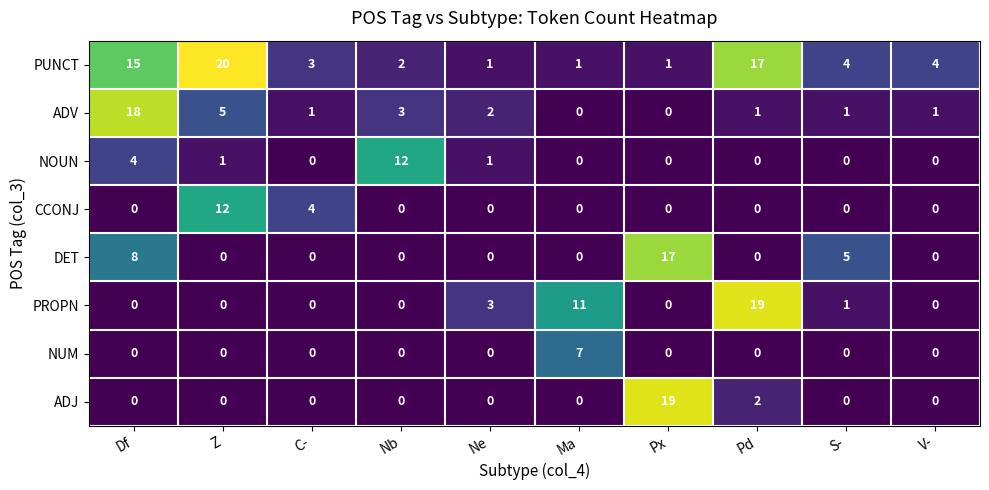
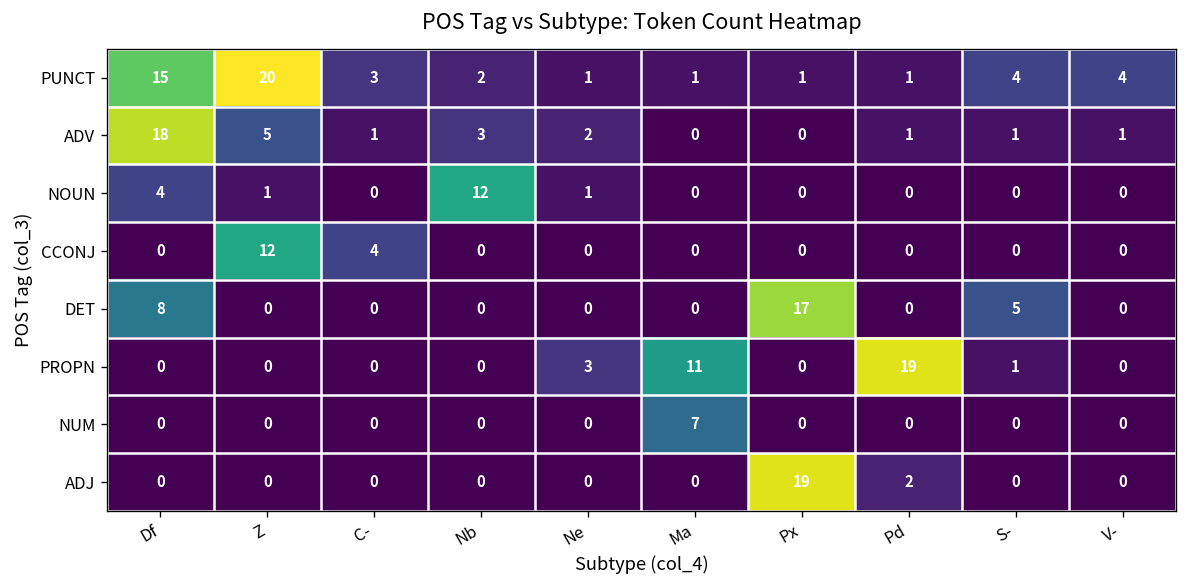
  {
    "PUNCT": {
      "Df": 15,
      "Z": 20,
      "C-": 3,
      "Nb": 2,
      "Ne": 1,
      "Ma": 1,
      "Px": 1,
-     "Pd": 17,
+     "Pd": 1,
      "S-": 4,
      "V-": 4
    },
    "ADV": {
      "Df": 18,
      "Z": 5,
      "C-": 1,
      "Nb": 3,
      "Ne": 2,
      "Ma": 0,
      "Px": 0,
      "Pd": 1,
      "S-": 1,
      "V-": 1
    },
    "NOUN": {
      "Df": 4,
      "Z": 1,
      "C-": 0,
      "Nb": 12,
      "Ne": 1,
      "Ma": 0,
      "Px": 0,
      "Pd": 0,
      "S-": 0,
      "V-": 0
    },
    "CCONJ": {
      "Df": 0,
      "Z": 12,
      "C-": 4,
      "Nb": 0,
      "Ne": 0,
      "Ma": 0,
      "Px": 0,
      "Pd": 0,
      "S-": 0,
      "V-": 0
    },
    "DET": {
      "Df": 8,
      "Z": 0,
      "C-": 0,
      "Nb": 0,
      "Ne": 0,
      "Ma": 0,
      "Px": 17,
      "Pd": 0,
      "S-": 5,
      "V-": 0
    },
    "PROPN": {
      "Df": 0,
      "Z": 0,
      "C-": 0,
      "Nb": 0,
      "Ne": 3,
      "Ma": 11,
      "Px": 0,
      "Pd": 19,
      "S-": 1,
      "V-": 0
    },
    "NUM": {
      "Df": 0,
      "Z": 0,
      "C-": 0,
      "Nb": 0,
      "Ne": 0,
      "Ma": 7,
      "Px": 0,
      "Pd": 0,
      "S-": 0,
      "V-": 0
    },
    "ADJ": {
      "Df": 0,
      "Z": 0,
      "C-": 0,
      "Nb": 0,
      "Ne": 0,
      "Ma": 0,
      "Px": 19,
      "Pd": 2,
      "S-": 0,
      "V-": 0
    }
  }
